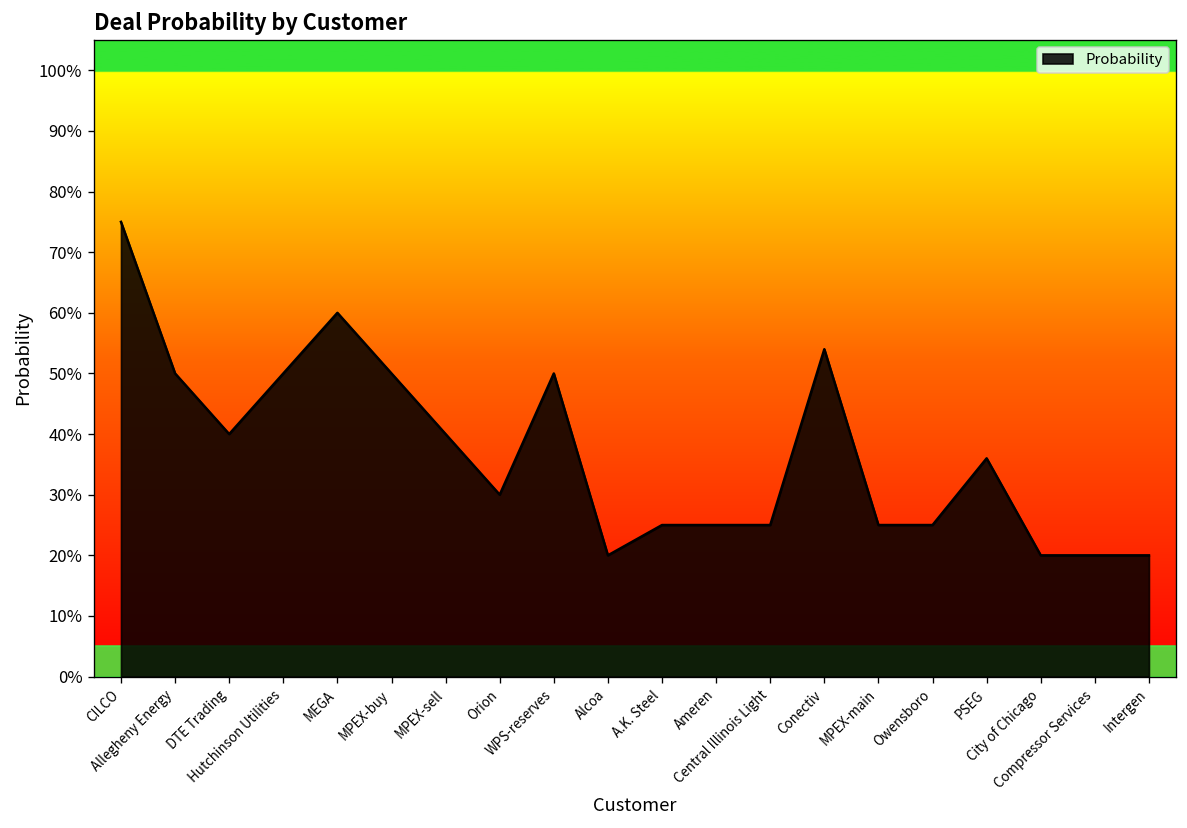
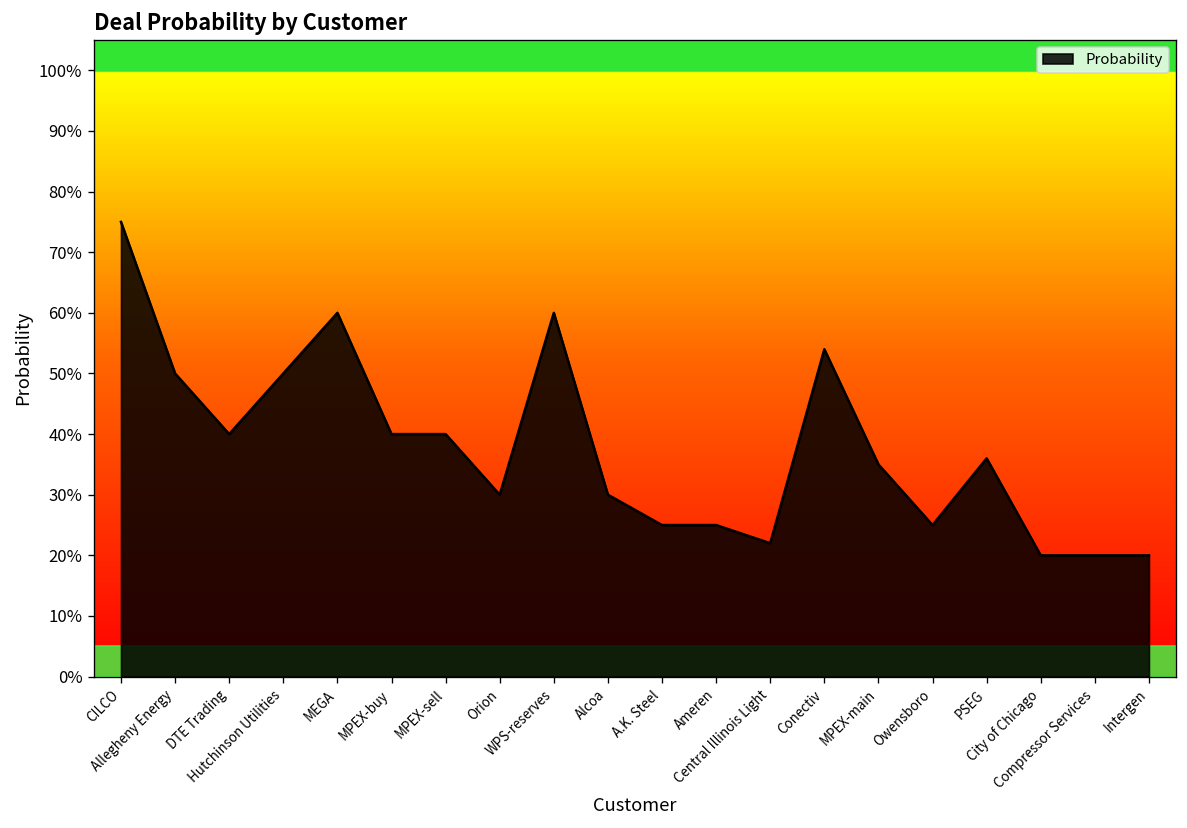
  {
    "CILCO": "75%",
    "Allegheny Energy": "50%",
    "DTE Trading": "40%",
    "Hutchinson Utilities": "50%",
    "MEGA": "60%",
-   "MPEX-buy": "50%",
+   "MPEX-buy": "40%",
    "MPEX-sell": "40%",
    "Orion": "30%",
-   "WPS-reserves": "50%",
-   "Alcoa": "20%",
+   "WPS-reserves": "60%",
+   "Alcoa": "30%",
    "A.K. Steel": "25%",
    "Ameren": "25%",
-   "Central Illinois Light": "25%",
+   "Central Illinois Light": "22%",
    "Conectiv": "54%",
-   "MPEX-main": "25%",
+   "MPEX-main": "35%",
    "Owensboro": "25%",
    "PSEG": "36%",
    "City of Chicago": "20%",
    "Compressor Services": "20%",
    "Intergen": "20%"
  }
